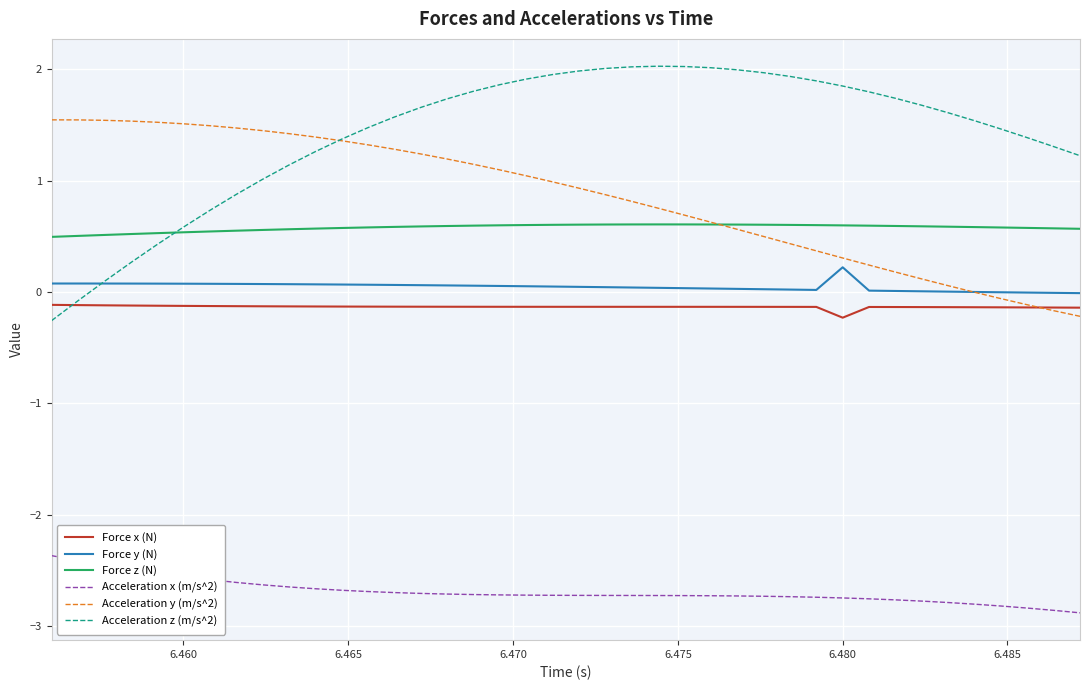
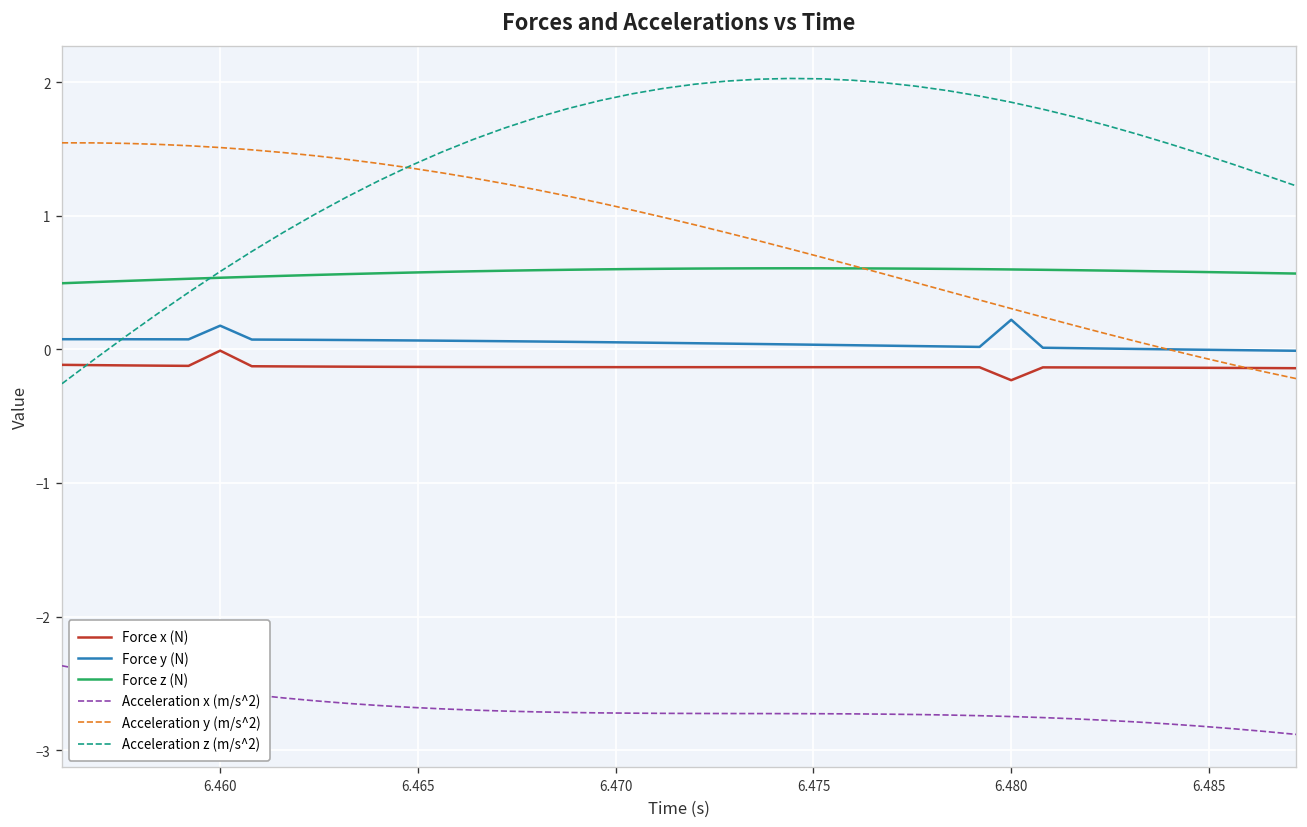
  {
    "Force x (N)": {
-     "6.460": -0.13,
+     "6.460": -0.01,
      "6.480": -0.23
    },
    "Force y (N)": {
-     "6.460": 0.07,
+     "6.460": 0.18,
      "6.480": 0.22
    },
    "Acceleration x (m/s^2)": {
      "6.480": -2.75
    },
    "Acceleration y (m/s^2)": {
      "6.460": 1.51,
      "6.480": 0.30
    }
  }
